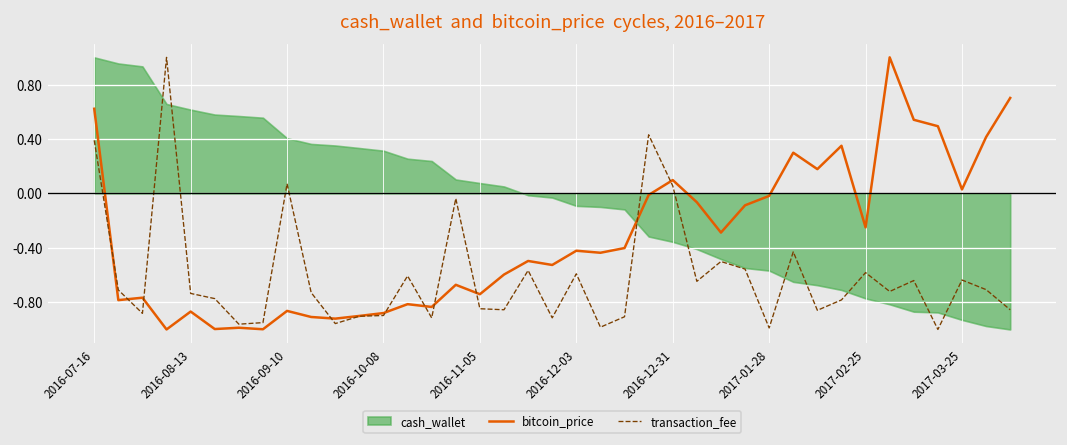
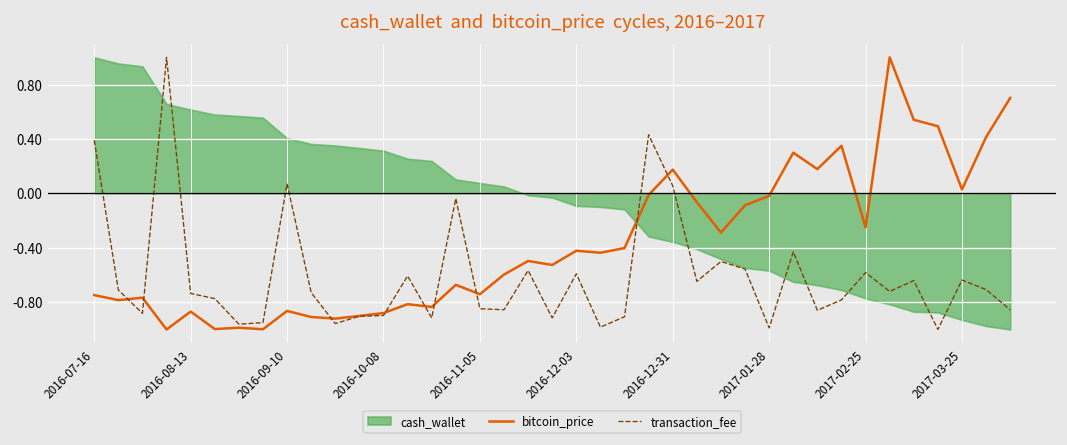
  {
    "bitcoin_price": {
-     "2016-07-16": 0.62,
+     "2016-07-16": -0.75,
      "2016-08-13": -0.87,
      "2016-09-10": -0.86,
      "2016-11-05": -0.74,
      "2016-12-03": -0.42,
-     "2016-12-31": 0.10,
+     "2016-12-31": 0.18,
      "2017-02-25": -0.25,
      "2017-03-25": 0.03
    },
    "transaction_fee": {
      "2016-07-16": 0.39,
      "2016-08-13": -0.74,
      "2016-09-10": 0.07,
      "2016-11-05": -0.85,
      "2016-12-03": -0.59,
      "2016-12-31": 0.06,
      "2017-01-28": -0.99,
      "2017-02-25": -0.58,
      "2017-03-25": -0.64
    }
  }
